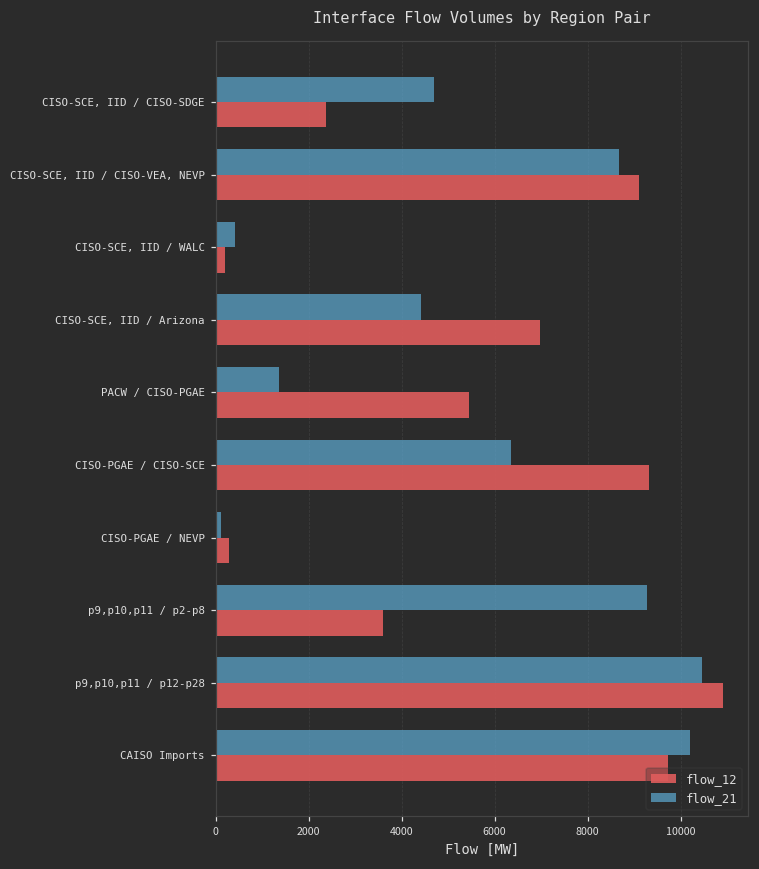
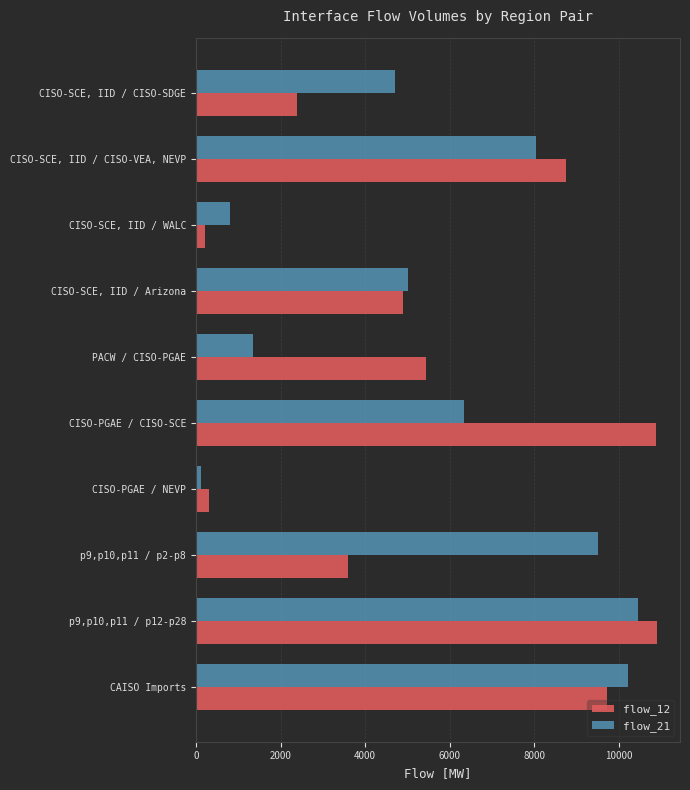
  {
    "flow_12": {
      "CISO-SCE, IID / CISO-SDGE": 2400,
-     "CISO-SCE, IID / CISO-VEA, NEVP": 9100,
+     "CISO-SCE, IID / CISO-VEA, NEVP": 8800,
      "CISO-SCE, IID / WALC": 200,
-     "CISO-SCE, IID / Arizona": 7000,
+     "CISO-SCE, IID / Arizona": 4900,
      "PACW / CISO-PGAE": 5400,
-     "CISO-PGAE / CISO-SCE": 9300,
+     "CISO-PGAE / CISO-SCE": 10900,
      "CISO-PGAE / NEVP": 300,
      "p9,p10,p11 / p2-p8": 3600,
      "p9,p10,p11 / p12-p28": 10900,
      "CAISO Imports": 9700
    },
    "flow_21": {
      "CISO-SCE, IID / CISO-SDGE": 4700,
-     "CISO-SCE, IID / CISO-VEA, NEVP": 8700,
-     "CISO-SCE, IID / WALC": 400,
-     "CISO-SCE, IID / Arizona": 4400,
+     "CISO-SCE, IID / CISO-VEA, NEVP": 8000,
+     "CISO-SCE, IID / WALC": 800,
+     "CISO-SCE, IID / Arizona": 5000,
      "PACW / CISO-PGAE": 1400,
      "CISO-PGAE / CISO-SCE": 6300,
      "CISO-PGAE / NEVP": 100,
-     "p9,p10,p11 / p2-p8": 9300,
+     "p9,p10,p11 / p2-p8": 9500,
      "p9,p10,p11 / p12-p28": 10500,
      "CAISO Imports": 10200
    }
  }
